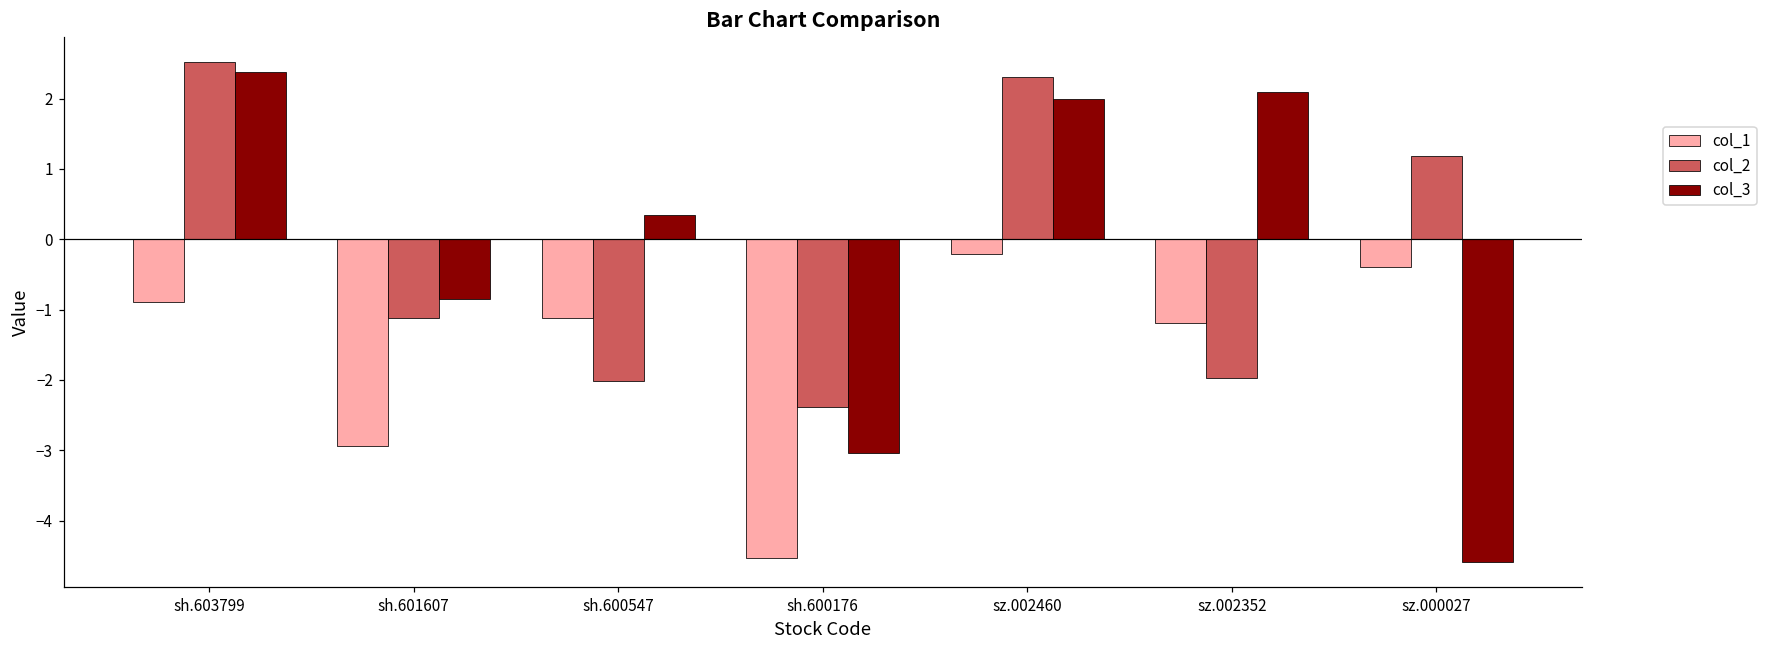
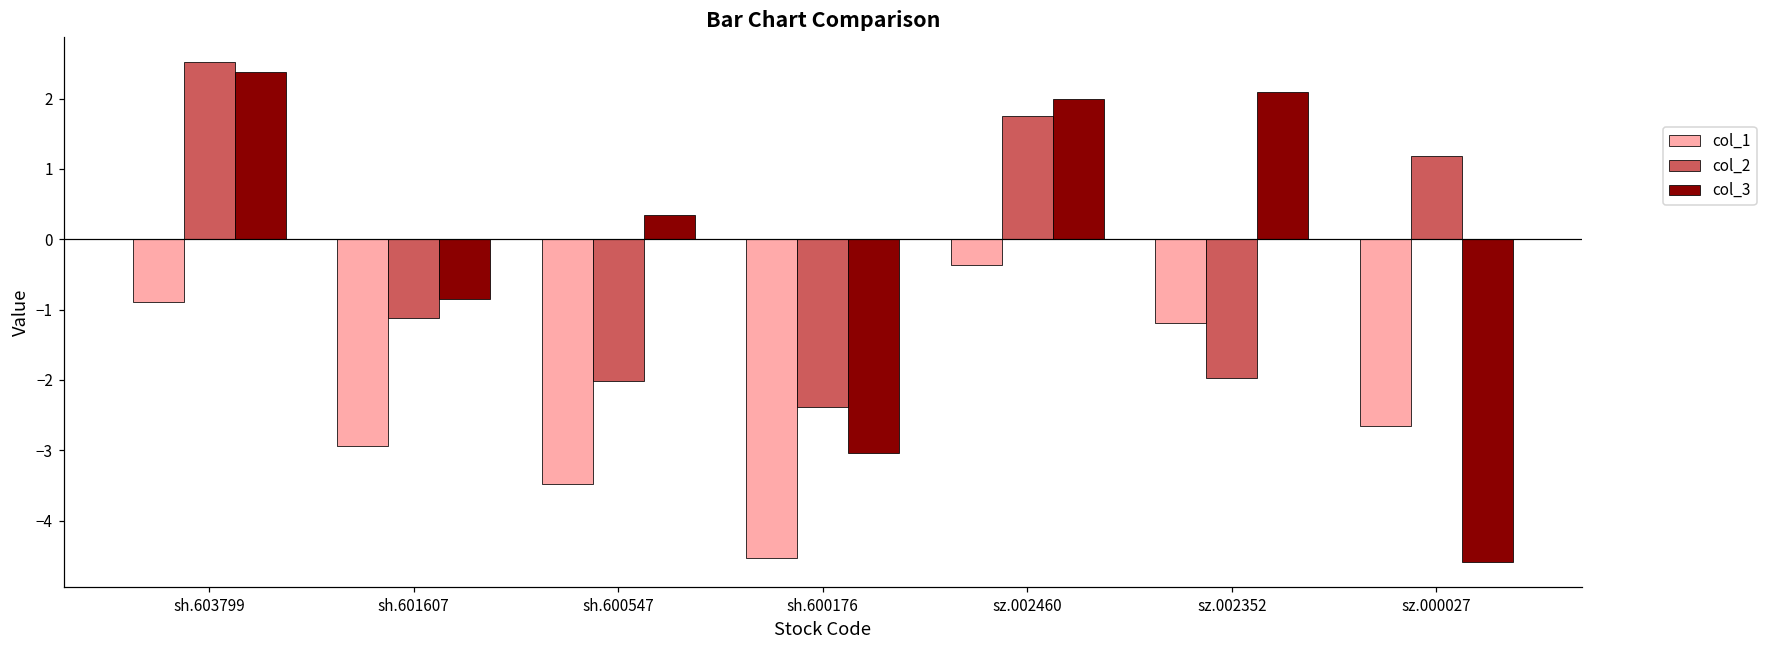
  {
    "col_1": {
      "sh.603799": -0.9,
      "sh.601607": -2.9,
-     "sh.600547": -1.1,
+     "sh.600547": -3.5,
      "sh.600176": -4.5,
-     "sz.002460": -0.2,
+     "sz.002460": -0.4,
      "sz.002352": -1.2,
-     "sz.000027": -0.4
+     "sz.000027": -2.7
    },
    "col_2": {
      "sh.603799": 2.5,
      "sh.601607": -1.1,
      "sh.600547": -2.0,
      "sh.600176": -2.4,
-     "sz.002460": 2.3,
+     "sz.002460": 1.8,
      "sz.002352": -2.0,
      "sz.000027": 1.2
    },
    "col_3": {
      "sh.603799": 2.4,
      "sh.601607": -0.9,
      "sh.600547": 0.3,
      "sh.600176": -3.0,
      "sz.002460": 2.0,
      "sz.002352": 2.1,
      "sz.000027": -4.6
    }
  }
